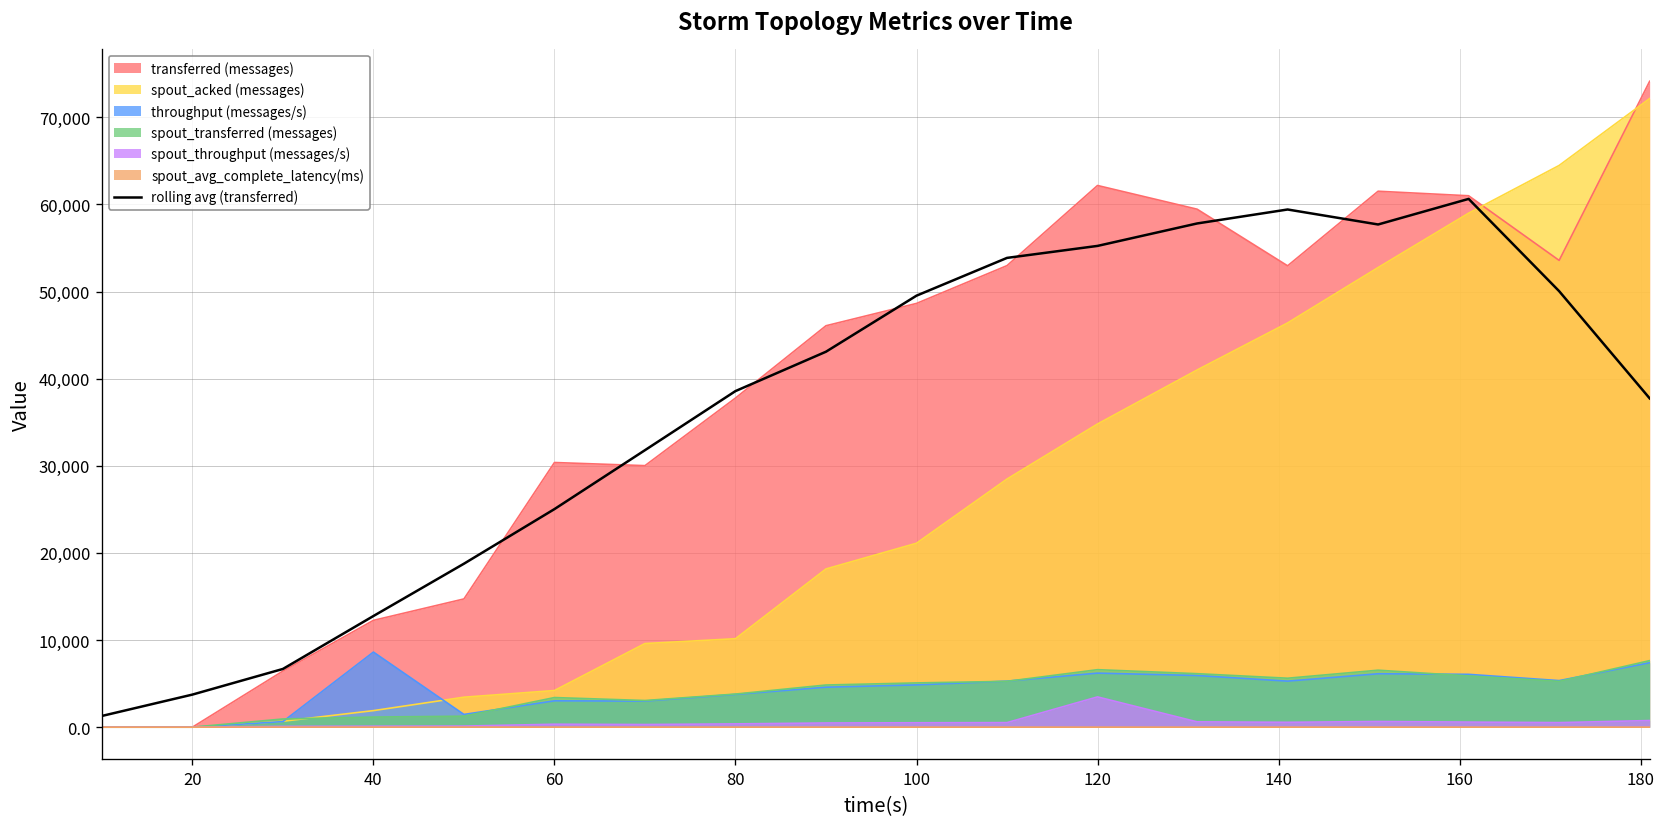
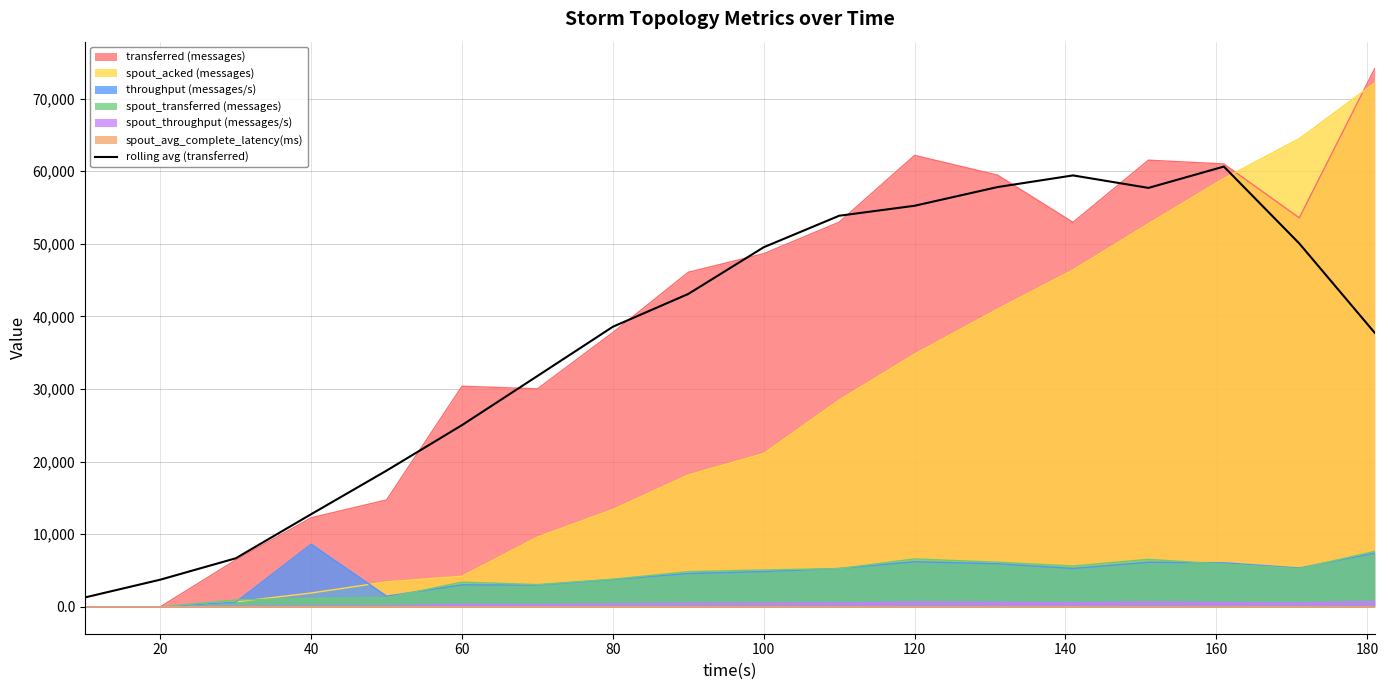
  {
    "spout_acked (messages)": {
      "40": "2,000",
      "60": "4,000",
-     "80": "10,000",
+     "80": "13,000",
      "100": "21,000",
      "120": "35,000"
    },
    "throughput (messages/s)": {
      "40": "9,000",
      "60": "3,000",
      "120": "6,000"
    },
    "spout_transferred (messages)": {
      "40": "1,000",
      "60": "3,000",
      "120": "7,000"
    },
    "spout_throughput (messages/s)": {
      "80": "0",
      "100": "1,000",
-     "120": "3,000"
+     "120": "1,000"
    },
    "rolling avg (transferred)": {
      "20": "4,000",
      "40": "13,000",
      "60": "25,000",
      "80": "39,000",
      "100": "50,000",
      "120": "55,000"
    }
  }
